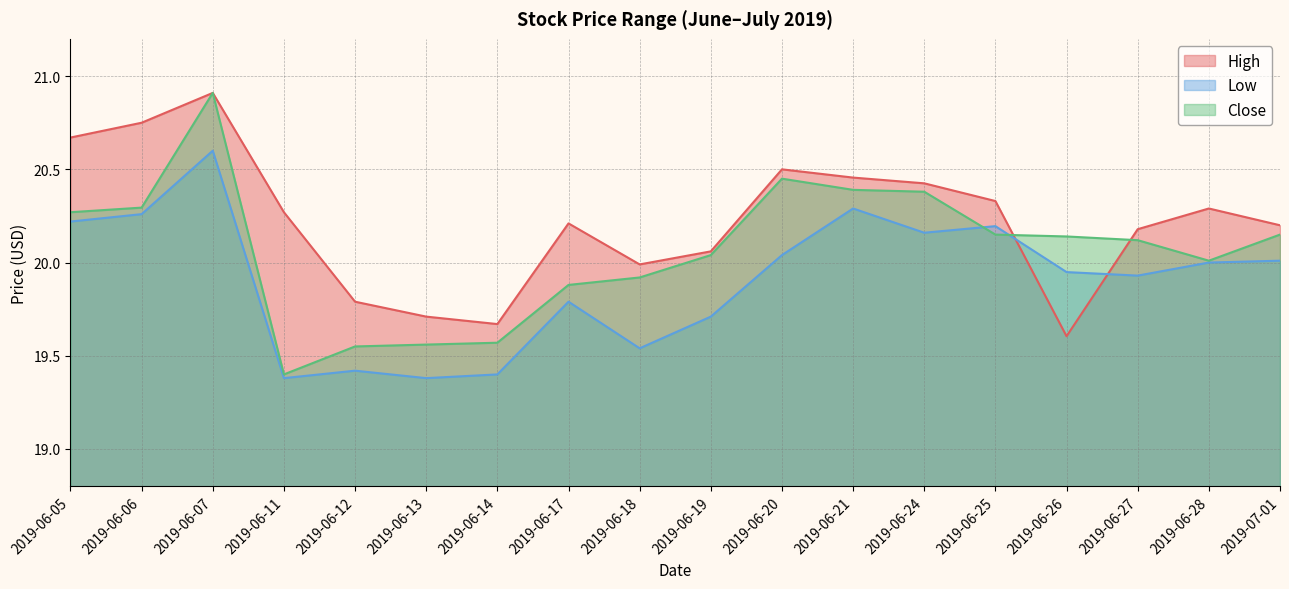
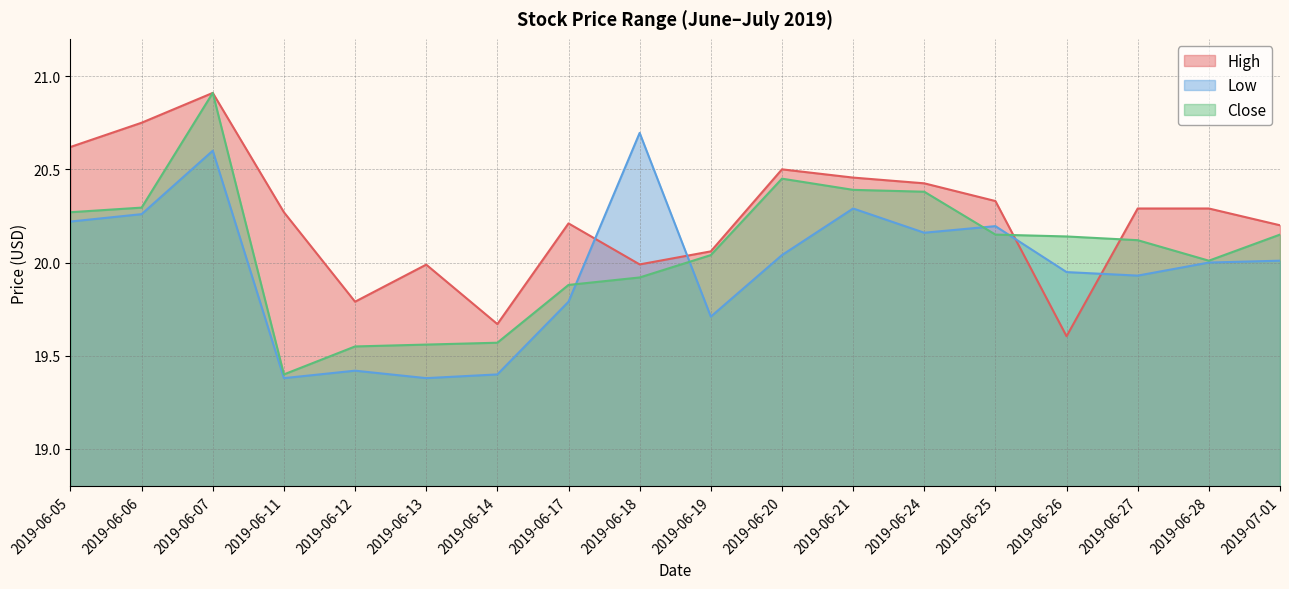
  {
    "High": {
-     "2019-06-05": 20.67,
+     "2019-06-05": 20.62,
      "2019-06-06": 20.75,
      "2019-06-11": 20.27,
      "2019-06-12": 19.79,
-     "2019-06-13": 19.71,
+     "2019-06-13": 19.99,
      "2019-06-14": 19.67,
      "2019-06-17": 20.21,
      "2019-06-18": 19.99,
      "2019-06-19": 20.06,
      "2019-06-20": 20.50,
      "2019-06-21": 20.46,
      "2019-06-24": 20.42,
      "2019-06-25": 20.33,
      "2019-06-26": 19.60,
-     "2019-06-27": 20.18,
+     "2019-06-27": 20.29,
      "2019-06-28": 20.29,
      "2019-07-01": 20.20
    },
    "Low": {
      "2019-06-05": 20.22,
      "2019-06-06": 20.26,
      "2019-06-07": 20.60,
      "2019-06-11": 19.38,
      "2019-06-12": 19.42,
      "2019-06-13": 19.38,
      "2019-06-14": 19.40,
      "2019-06-17": 19.79,
-     "2019-06-18": 19.54,
+     "2019-06-18": 20.70,
      "2019-06-19": 19.71,
      "2019-06-20": 20.04,
      "2019-06-21": 20.29,
      "2019-06-24": 20.16,
      "2019-06-25": 20.20,
      "2019-06-26": 19.95,
      "2019-06-27": 19.93,
      "2019-07-01": 20.01
    },
    "Close": {
      "2019-06-05": 20.27,
      "2019-06-06": 20.29,
      "2019-06-11": 19.40,
      "2019-06-12": 19.55,
      "2019-06-13": 19.56,
      "2019-06-14": 19.57,
      "2019-06-17": 19.88,
      "2019-06-18": 19.92,
      "2019-06-19": 20.04,
      "2019-06-20": 20.45,
      "2019-06-21": 20.39,
      "2019-06-24": 20.38,
      "2019-06-25": 20.15,
      "2019-06-26": 20.14,
      "2019-06-27": 20.12,
      "2019-07-01": 20.15
    }
  }
